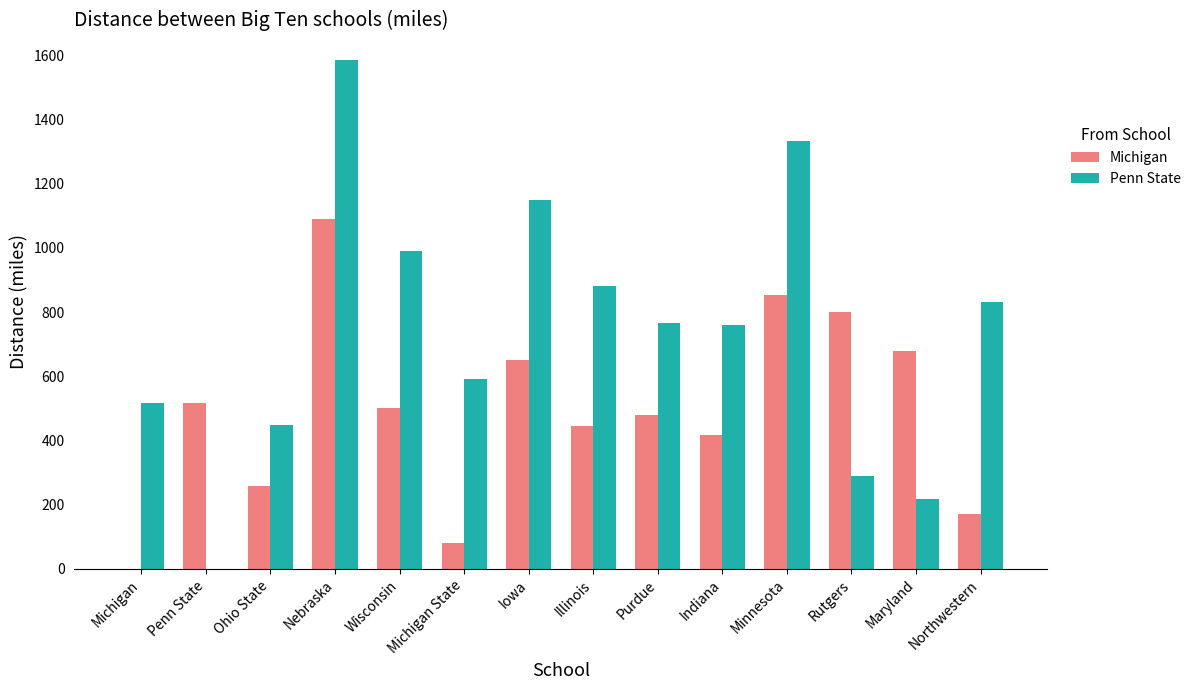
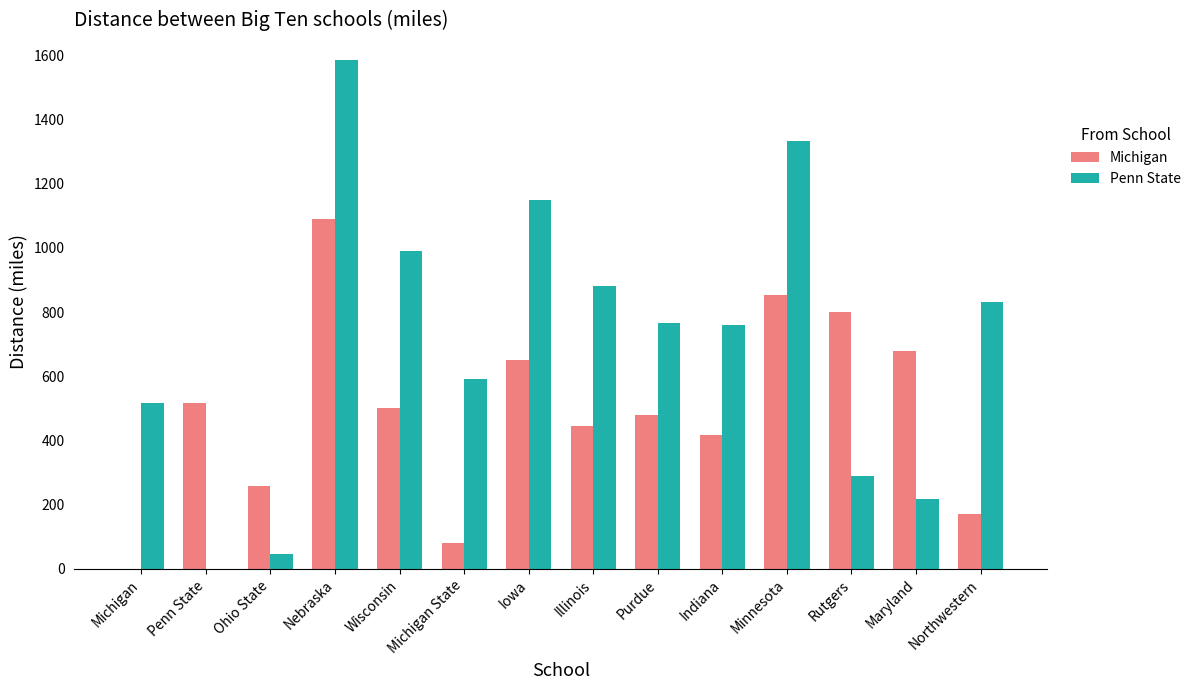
  {
    "Michigan": {
      "Michigan": 0,
      "Penn State": 520,
      "Ohio State": 260,
      "Nebraska": 1090,
      "Wisconsin": 500,
      "Michigan State": 80,
      "Iowa": 650,
      "Illinois": 450,
      "Purdue": 480,
      "Indiana": 420,
      "Minnesota": 850,
      "Rutgers": 800,
      "Maryland": 680,
      "Northwestern": 170
    },
    "Penn State": {
      "Michigan": 520,
      "Penn State": 0,
-     "Ohio State": 450,
+     "Ohio State": 50,
      "Nebraska": 1580,
      "Wisconsin": 990,
      "Michigan State": 590,
      "Iowa": 1150,
      "Illinois": 880,
      "Purdue": 770,
      "Indiana": 760,
      "Minnesota": 1330,
      "Rutgers": 290,
      "Maryland": 220,
      "Northwestern": 830
    }
  }
